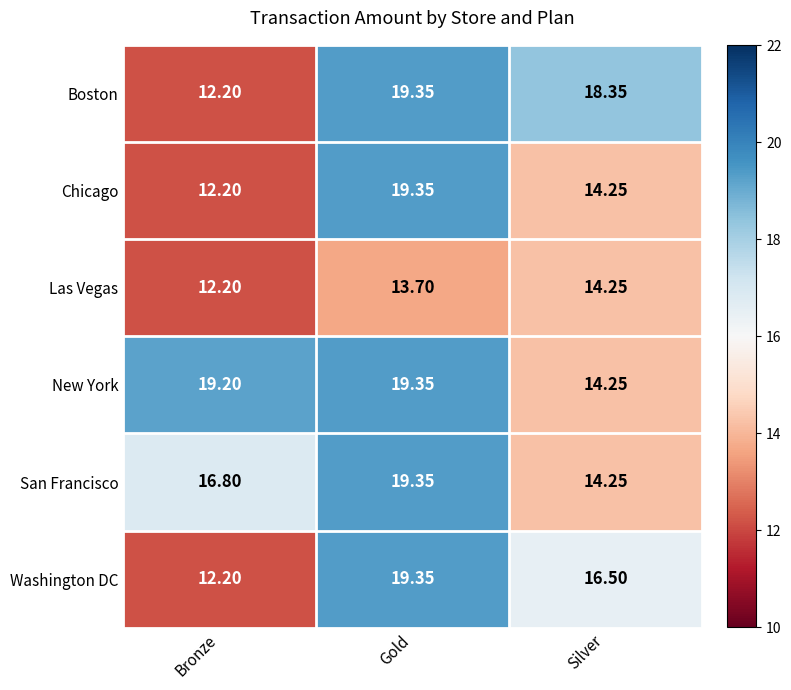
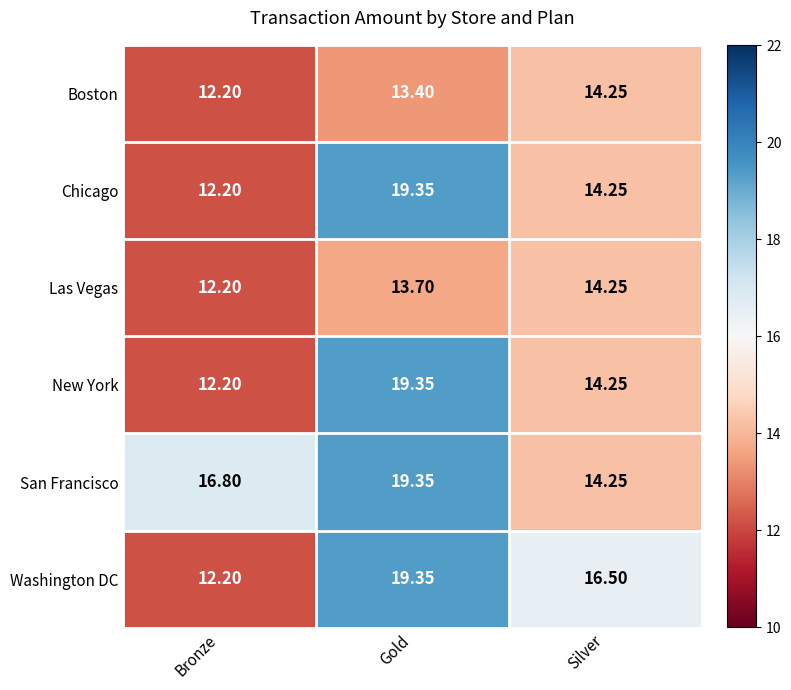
  {
    "Boston": {
      "Bronze": 12.20,
-     "Gold": 19.35,
-     "Silver": 18.35
+     "Gold": 13.40,
+     "Silver": 14.25
    },
    "Chicago": {
      "Bronze": 12.20,
      "Gold": 19.35,
      "Silver": 14.25
    },
    "Las Vegas": {
      "Bronze": 12.20,
      "Gold": 13.70,
      "Silver": 14.25
    },
    "New York": {
-     "Bronze": 19.20,
+     "Bronze": 12.20,
      "Gold": 19.35,
      "Silver": 14.25
    },
    "San Francisco": {
      "Bronze": 16.80,
      "Gold": 19.35,
      "Silver": 14.25
    },
    "Washington DC": {
      "Bronze": 12.20,
      "Gold": 19.35,
      "Silver": 16.50
    }
  }
